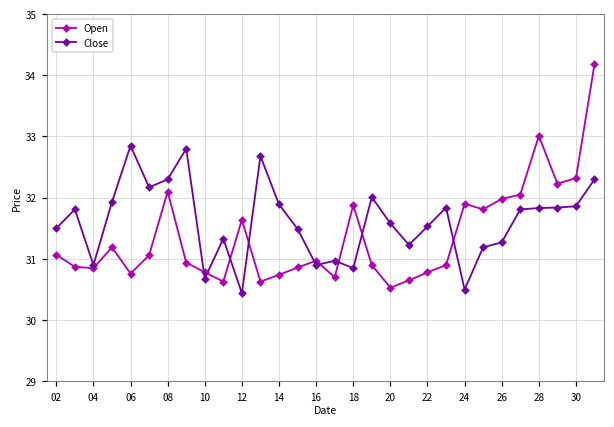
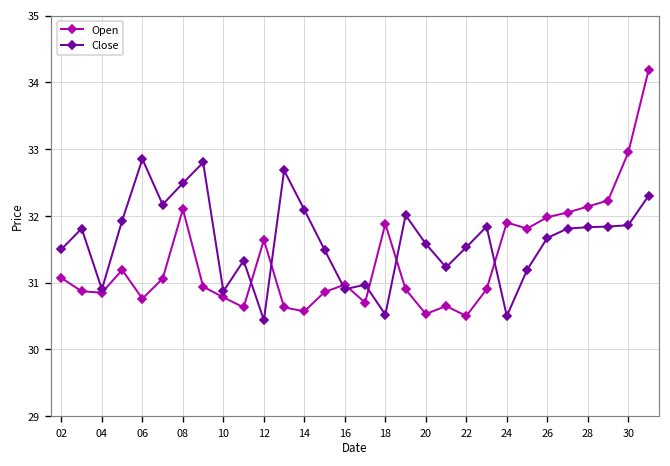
  {
    "Open": {
      "02": 31.1,
      "04": 30.9,
      "06": 30.8,
      "08": 32.1,
      "10": 30.8,
      "12": 31.6,
-     "14": 30.7,
+     "14": 30.6,
      "16": 31.0,
      "18": 31.9,
      "20": 30.5,
-     "22": 30.8,
+     "22": 30.5,
      "24": 31.9,
      "26": 32.0,
-     "28": 33.0,
-     "30": 32.3
+     "28": 32.1,
+     "30": 33.0
    },
    "Close": {
      "02": 31.5,
      "04": 30.9,
      "06": 32.9,
-     "08": 32.3,
-     "10": 30.7,
+     "08": 32.5,
+     "10": 30.9,
      "12": 30.4,
-     "14": 31.9,
+     "14": 32.1,
      "16": 30.9,
-     "18": 30.9,
+     "18": 30.5,
      "20": 31.6,
      "22": 31.5,
      "24": 30.5,
-     "26": 31.3,
+     "26": 31.7,
      "28": 31.8,
      "30": 31.9
    }
  }
